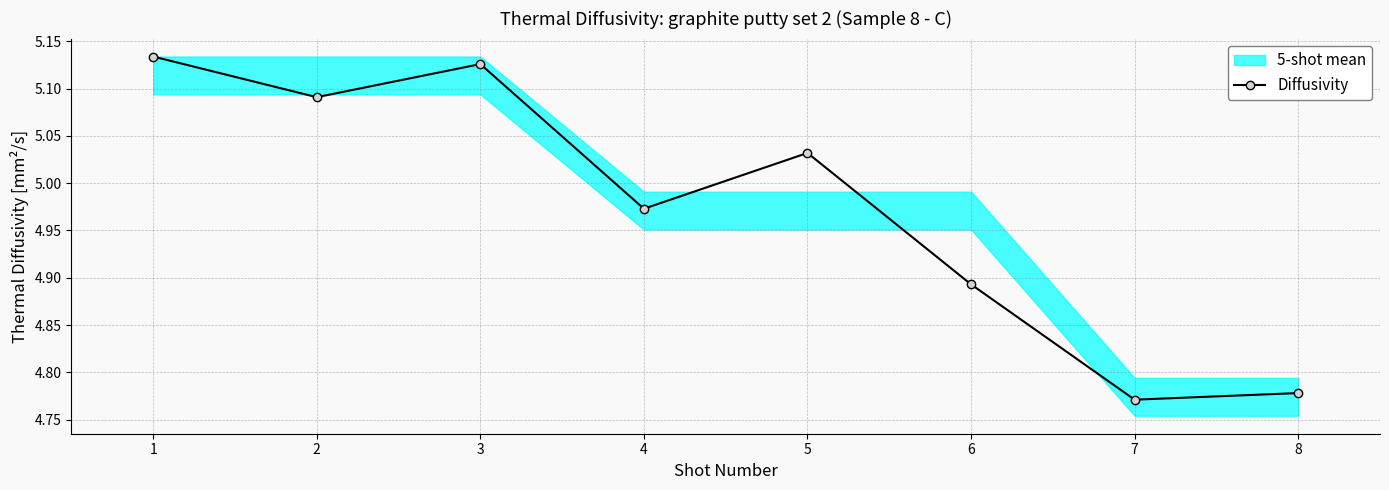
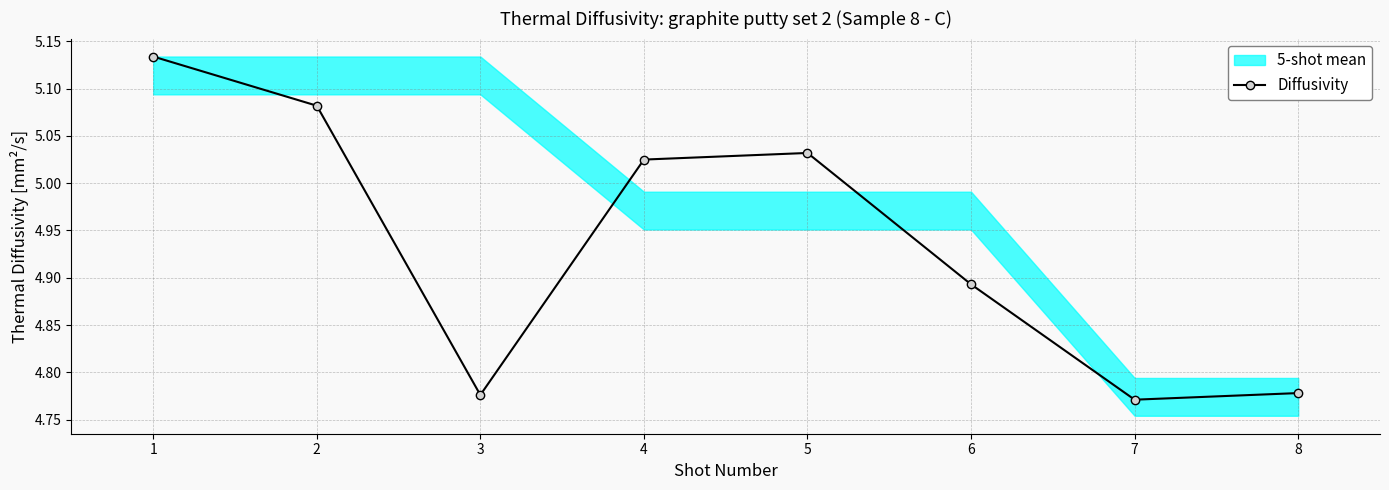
  {
    "Diffusivity": {
-     "2": 5.09,
-     "3": 5.13,
-     "4": 4.97,
+     "2": 5.08,
+     "3": 4.78,
+     "4": 5.03,
      "5": 5.03,
      "6": 4.89,
      "7": 4.77,
      "8": 4.78
    }
  }
